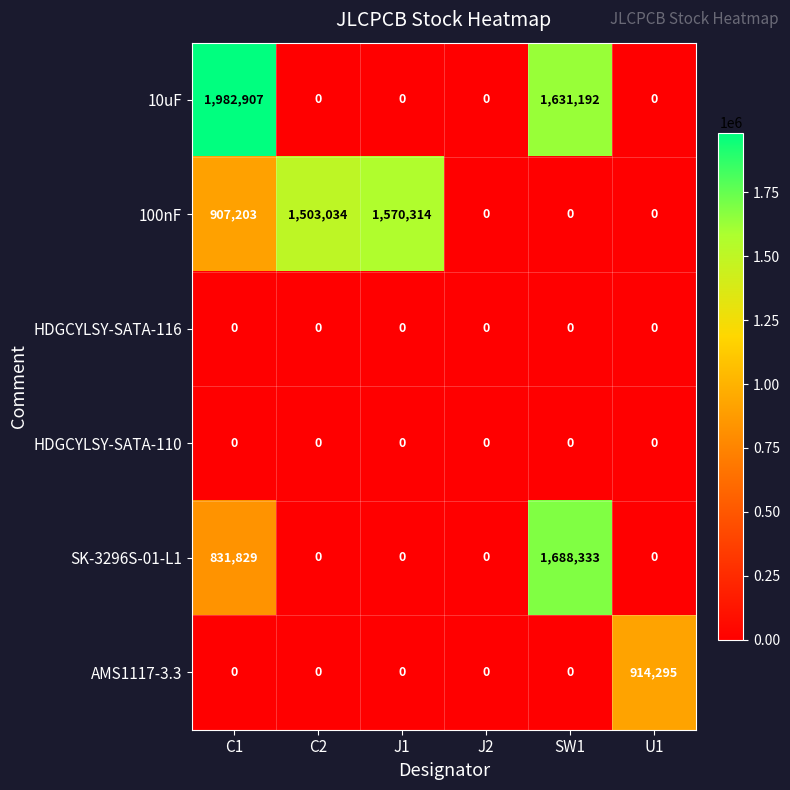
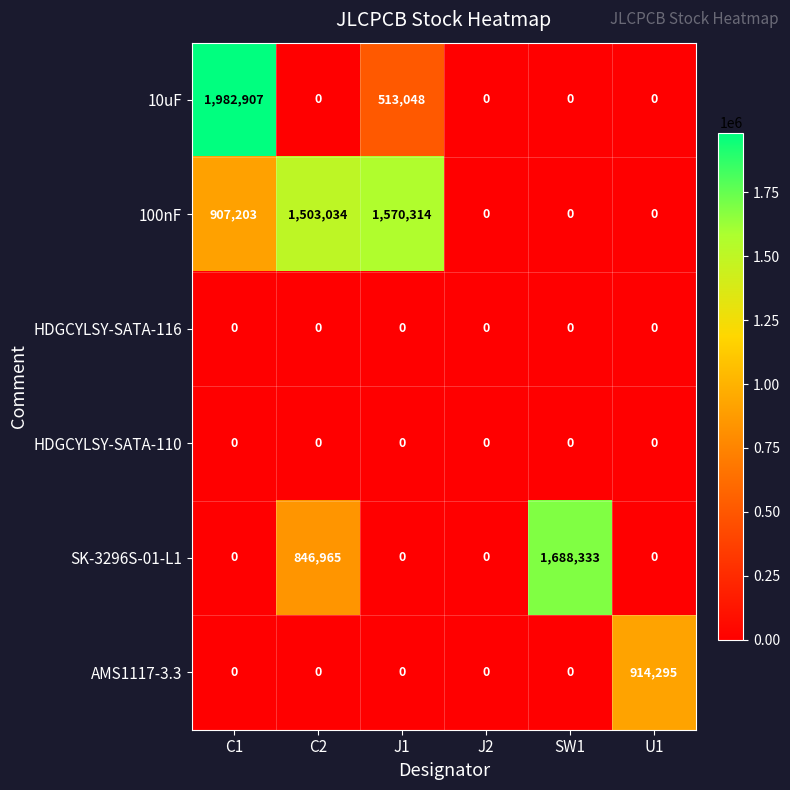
  {
    "10uF": {
      "C1": "1,982,907",
      "C2": "0",
-     "J1": "0",
+     "J1": "513,048",
      "J2": "0",
-     "SW1": "1,631,192",
+     "SW1": "0",
      "U1": "0"
    },
    "100nF": {
      "C1": "907,203",
      "C2": "1,503,034",
      "J1": "1,570,314",
      "J2": "0",
      "SW1": "0",
      "U1": "0"
    },
    "HDGCYLSY-SATA-116": {
      "C1": "0",
      "C2": "0",
      "J1": "0",
      "J2": "0",
      "SW1": "0",
      "U1": "0"
    },
    "HDGCYLSY-SATA-110": {
      "C1": "0",
      "C2": "0",
      "J1": "0",
      "J2": "0",
      "SW1": "0",
      "U1": "0"
    },
    "SK-3296S-01-L1": {
-     "C1": "831,829",
-     "C2": "0",
+     "C1": "0",
+     "C2": "846,965",
      "J1": "0",
      "J2": "0",
      "SW1": "1,688,333",
      "U1": "0"
    },
    "AMS1117-3.3": {
      "C1": "0",
      "C2": "0",
      "J1": "0",
      "J2": "0",
      "SW1": "0",
      "U1": "914,295"
    }
  }
